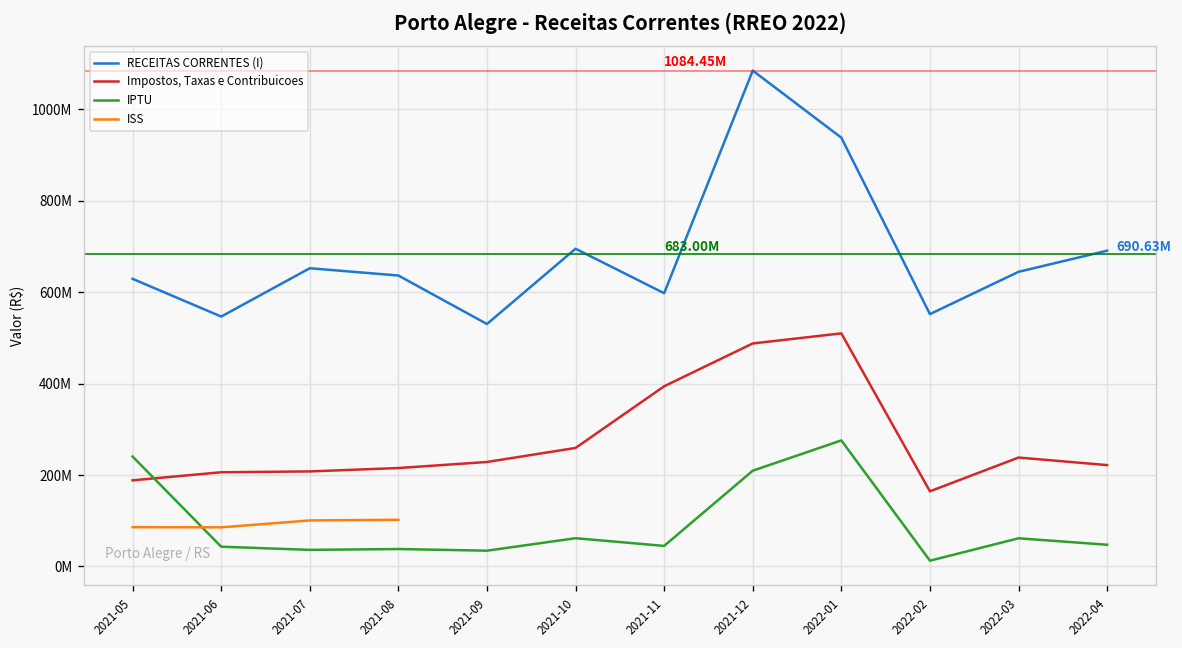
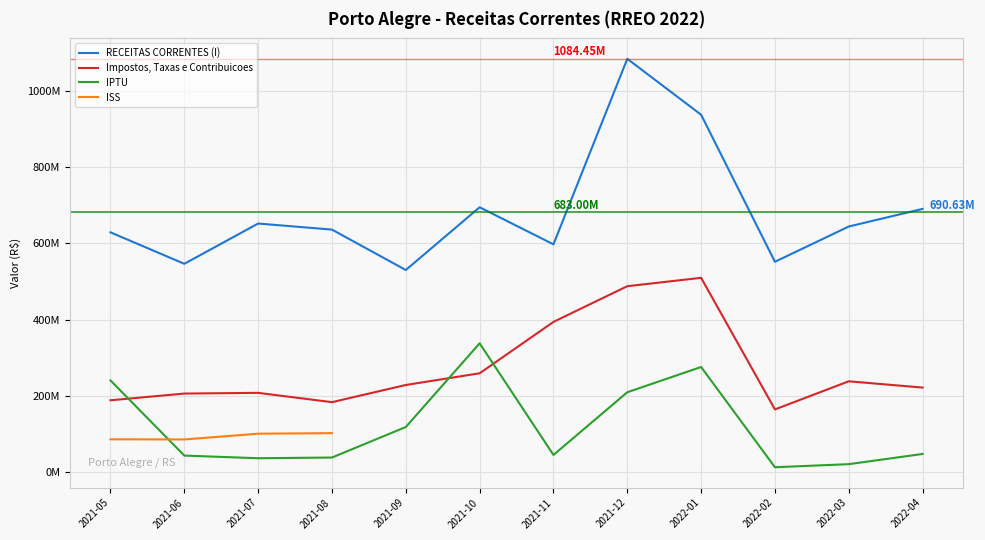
  {
    "RECEITAS CORRENTES (I)": {
      "2021-12": "1084.45M",
      "2022-04": "690.63M"
    },
    "Impostos, Taxas e Contribuicoes": {
      "2021-05": "190000000",
      "2021-06": "210000000",
      "2021-07": "210000000",
-     "2021-08": "220000000",
+     "2021-08": "180000000",
      "2021-09": "230000000",
      "2021-10": "260000000",
      "2021-11": "390000000",
      "2021-12": "490000000",
      "2022-01": "510000000",
      "2022-02": "160000000",
      "2022-03": "240000000",
      "2022-04": "220000000"
    },
    "IPTU": {
      "2021-05": "240000000",
      "2021-06": "40000000",
      "2021-07": "40000000",
      "2021-08": "40000000",
-     "2021-09": "30000000",
-     "2021-10": "60000000",
+     "2021-09": "120000000",
+     "2021-10": "340000000",
      "2021-11": "40000000",
      "2021-12": "210000000",
      "2022-01": "280000000",
      "2022-02": "10000000",
-     "2022-03": "60000000",
+     "2022-03": "20000000",
      "2022-04": "50000000"
    },
    "ISS": {
      "2021-05": "90000000",
      "2021-06": "90000000",
      "2021-07": "100000000",
      "2021-08": "100000000"
    }
  }
